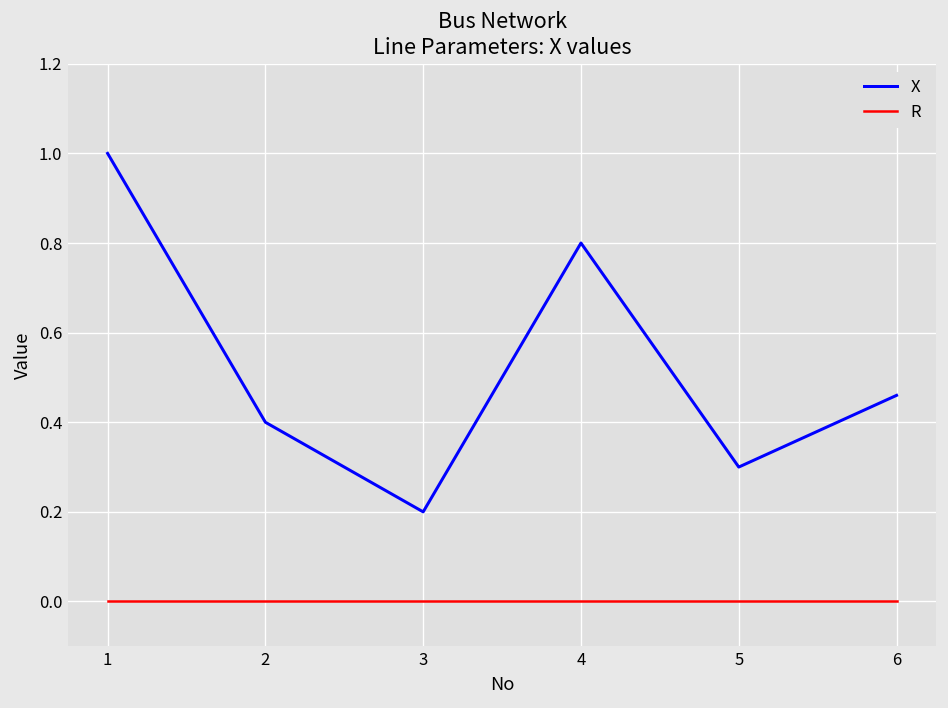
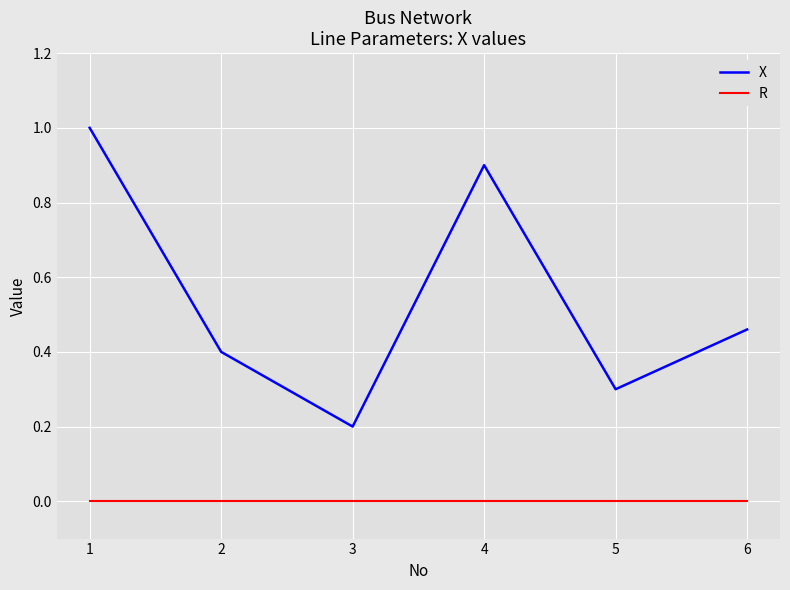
  {
    "X": {
      "1": 1.0,
      "2": 0.4,
      "3": 0.2,
-     "4": 0.8,
+     "4": 0.9,
      "5": 0.3,
      "6": 0.46
    },
    "R": {
      "1": 0.0,
      "2": 0.0,
      "3": 0.0,
      "4": 0.0,
      "5": 0.0,
      "6": 0.0
    }
  }
